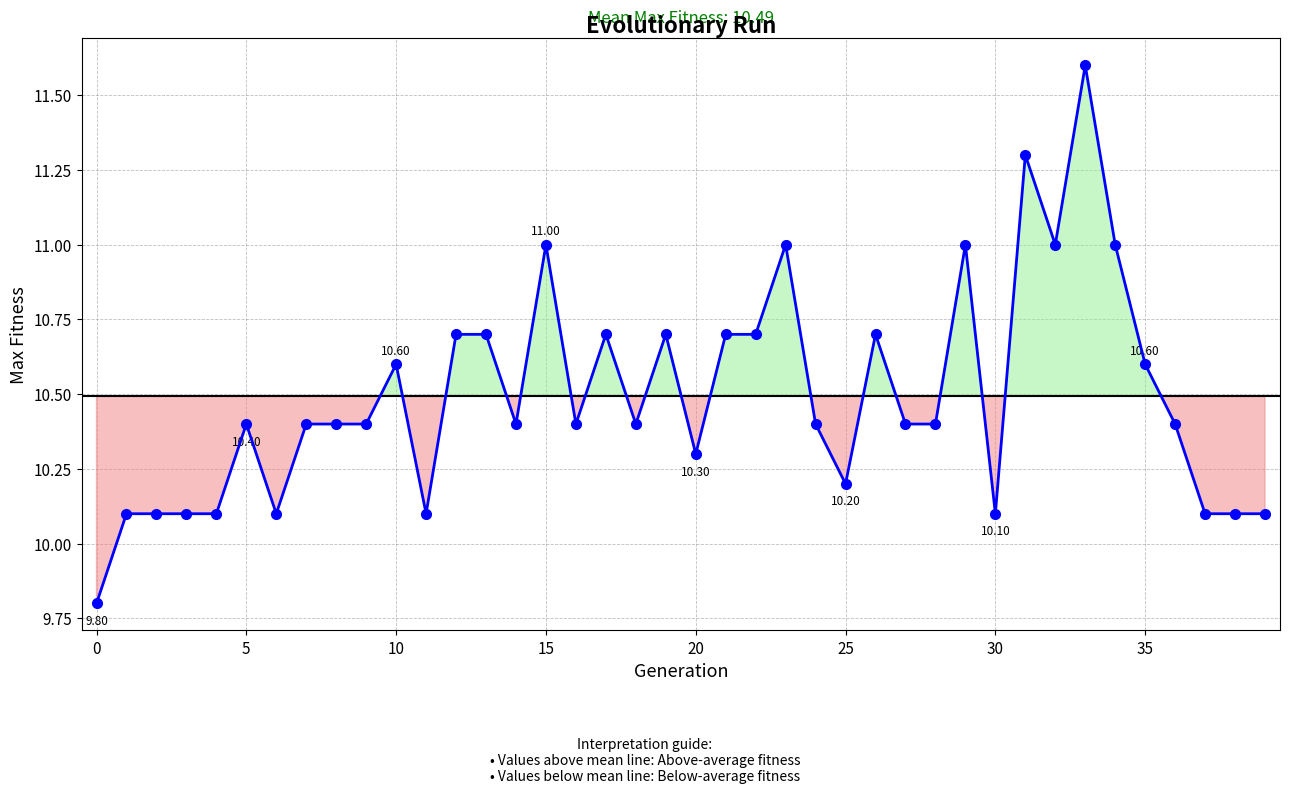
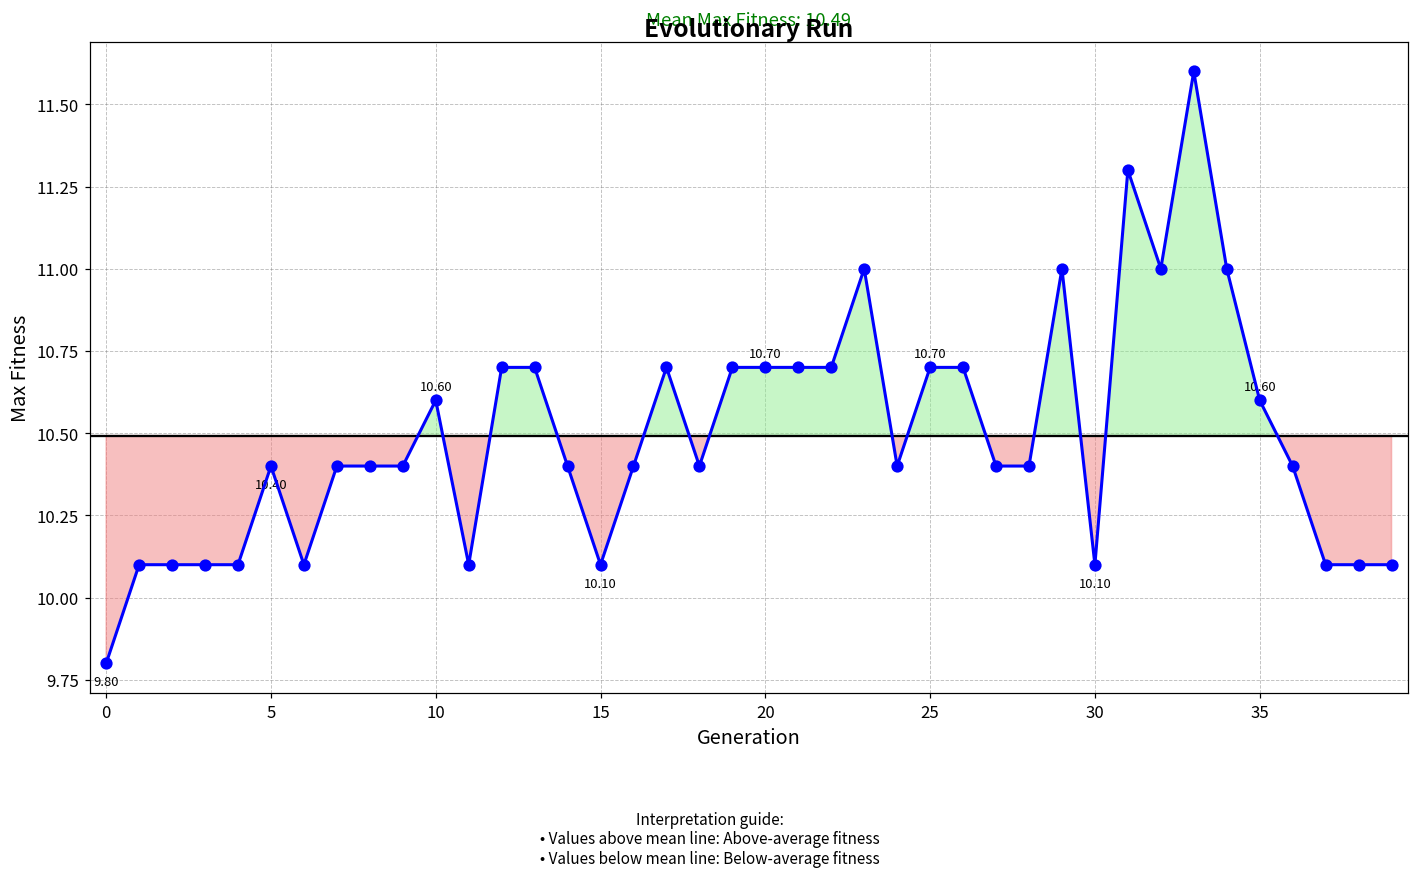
  {
    "0": 9.80,
    "5": 10.40,
    "10": 10.60,
-   "15": 11.00,
-   "20": 10.30,
-   "25": 10.20,
+   "15": 10.10,
+   "20": 10.70,
+   "25": 10.70,
    "30": 10.10,
    "35": 10.60
  }
